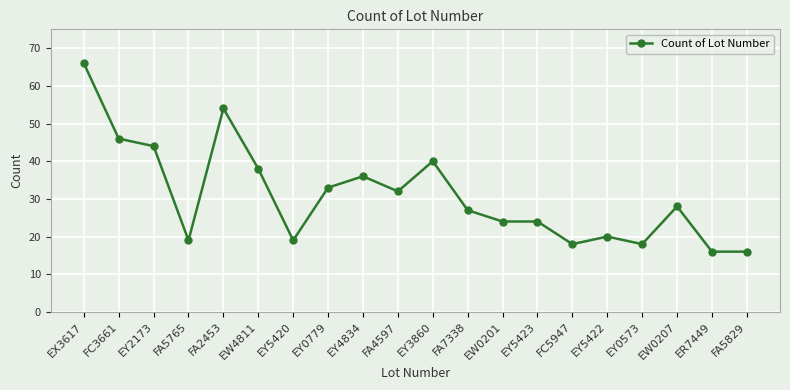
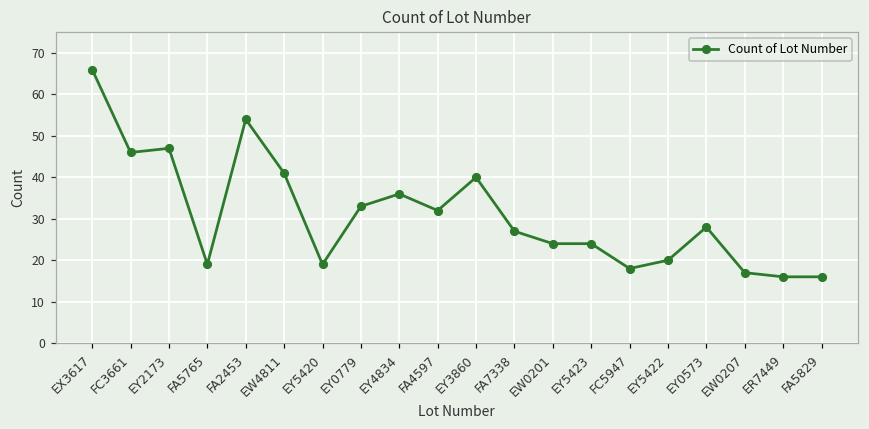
  {
    "EX3617": 66,
    "FC3661": 46,
-   "EY2173": 44,
+   "EY2173": 47,
    "FA5765": 19,
    "FA2453": 54,
-   "EW4811": 38,
+   "EW4811": 41,
    "EY5420": 19,
    "EY0779": 33,
    "EY4834": 36,
    "FA4597": 32,
    "EY3860": 40,
    "FA7338": 27,
    "EW0201": 24,
    "EY5423": 24,
    "FC5947": 18,
    "EY5422": 20,
-   "EY0573": 18,
-   "EW0207": 28,
+   "EY0573": 28,
+   "EW0207": 17,
    "ER7449": 16,
    "FA5829": 16
  }
